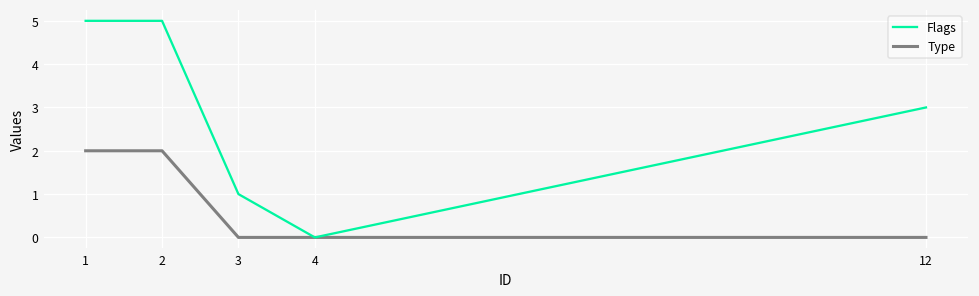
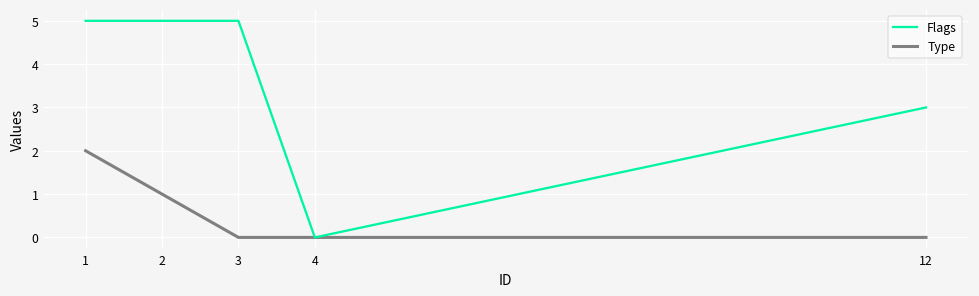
  {
    "Flags": {
      "1": 5,
      "2": 5,
-     "3": 1,
+     "3": 5,
      "12": 3
    },
    "Type": {
      "1": 2,
-     "2": 2,
+     "2": 1,
      "3": 0,
      "12": 0
    }
  }
